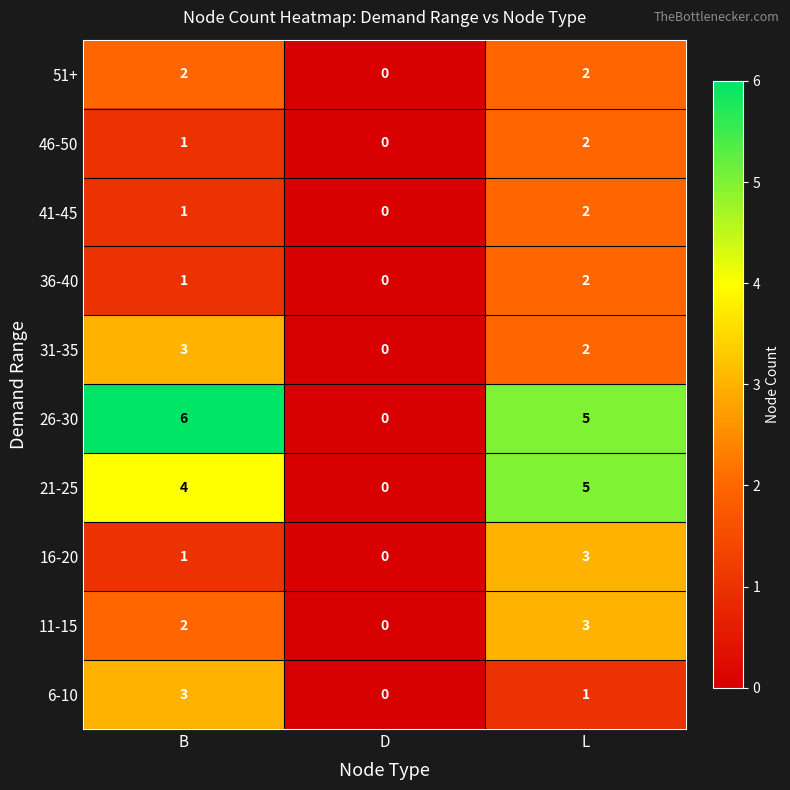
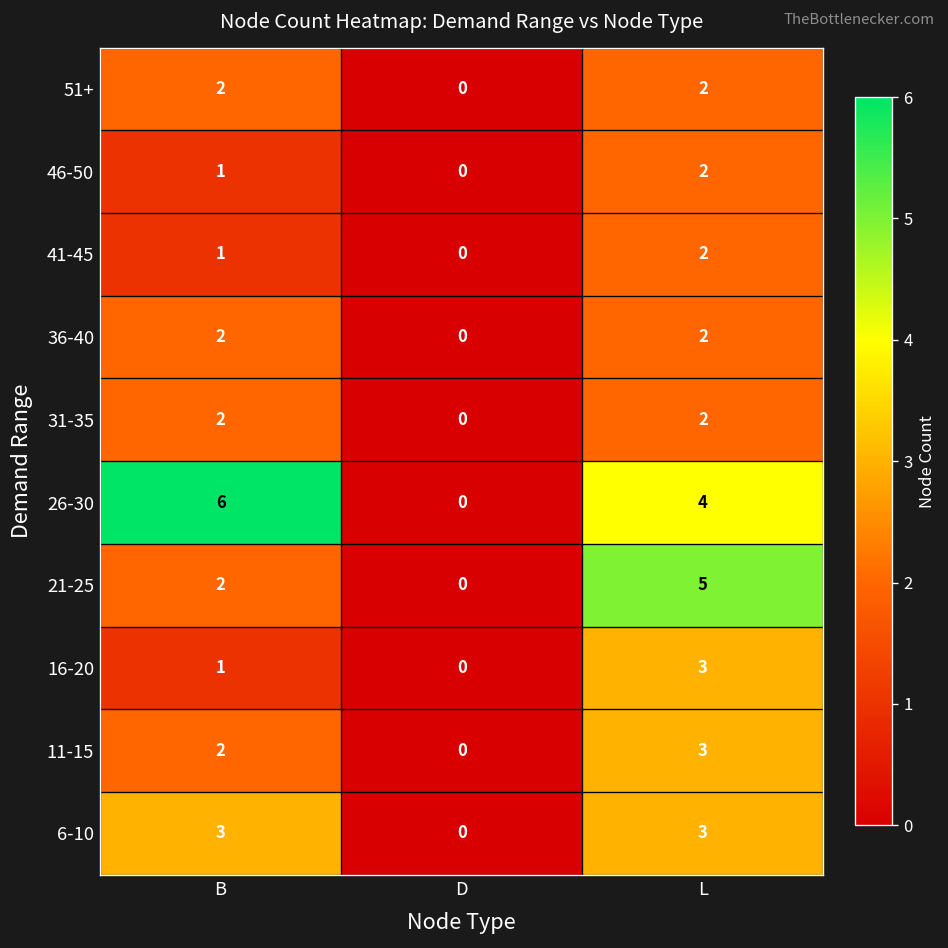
  {
    "51+": {
      "B": 2,
      "D": 0,
      "L": 2
    },
    "46-50": {
      "B": 1,
      "D": 0,
      "L": 2
    },
    "41-45": {
      "B": 1,
      "D": 0,
      "L": 2
    },
    "36-40": {
-     "B": 1,
+     "B": 2,
      "D": 0,
      "L": 2
    },
    "31-35": {
-     "B": 3,
+     "B": 2,
      "D": 0,
      "L": 2
    },
    "26-30": {
      "B": 6,
      "D": 0,
-     "L": 5
+     "L": 4
    },
    "21-25": {
-     "B": 4,
+     "B": 2,
      "D": 0,
      "L": 5
    },
    "16-20": {
      "B": 1,
      "D": 0,
      "L": 3
    },
    "11-15": {
      "B": 2,
      "D": 0,
      "L": 3
    },
    "6-10": {
      "B": 3,
      "D": 0,
-     "L": 1
+     "L": 3
    }
  }
